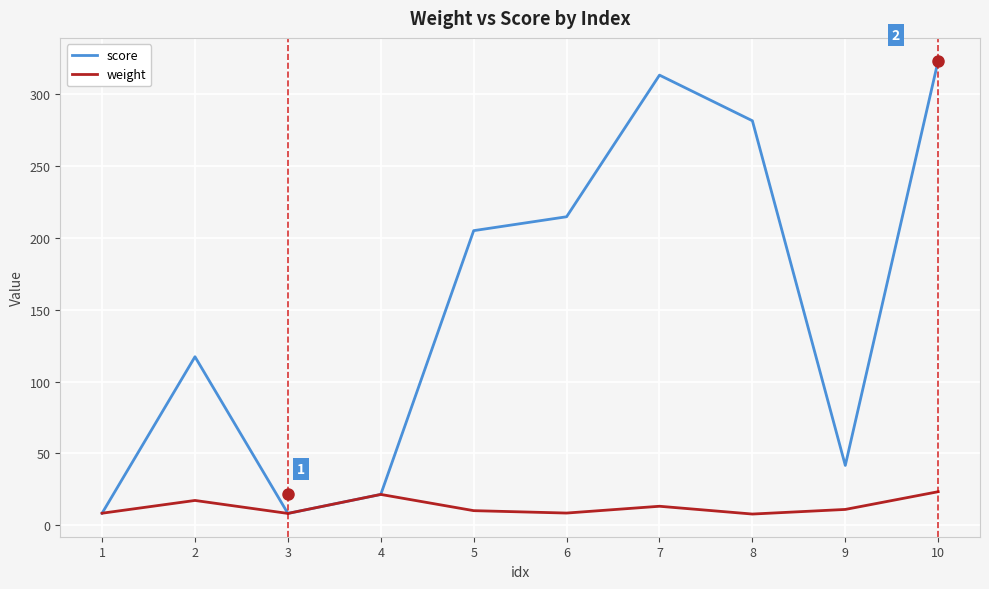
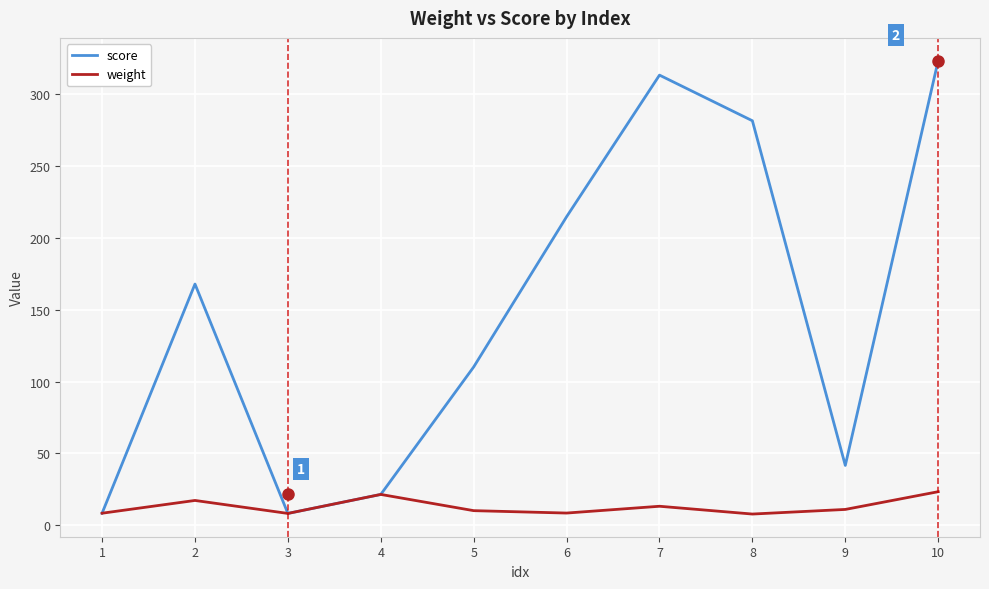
  {
    "score": {
-     "2": 117,
-     "5": 205,
+     "2": 168,
+     "5": 110,
      "6": 215,
      "7": 313,
      "8": 281,
      "9": 42
    }
  }
